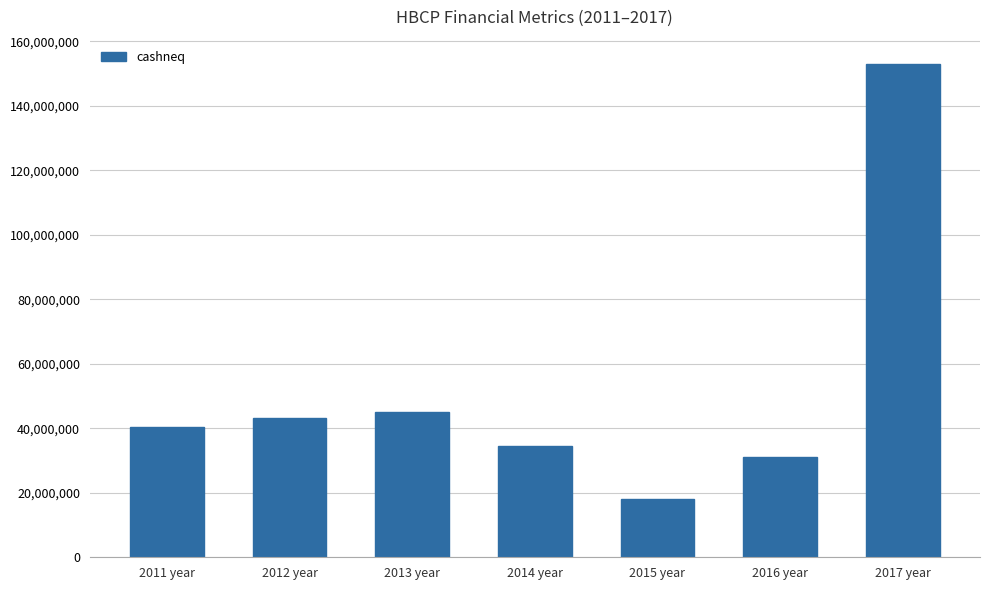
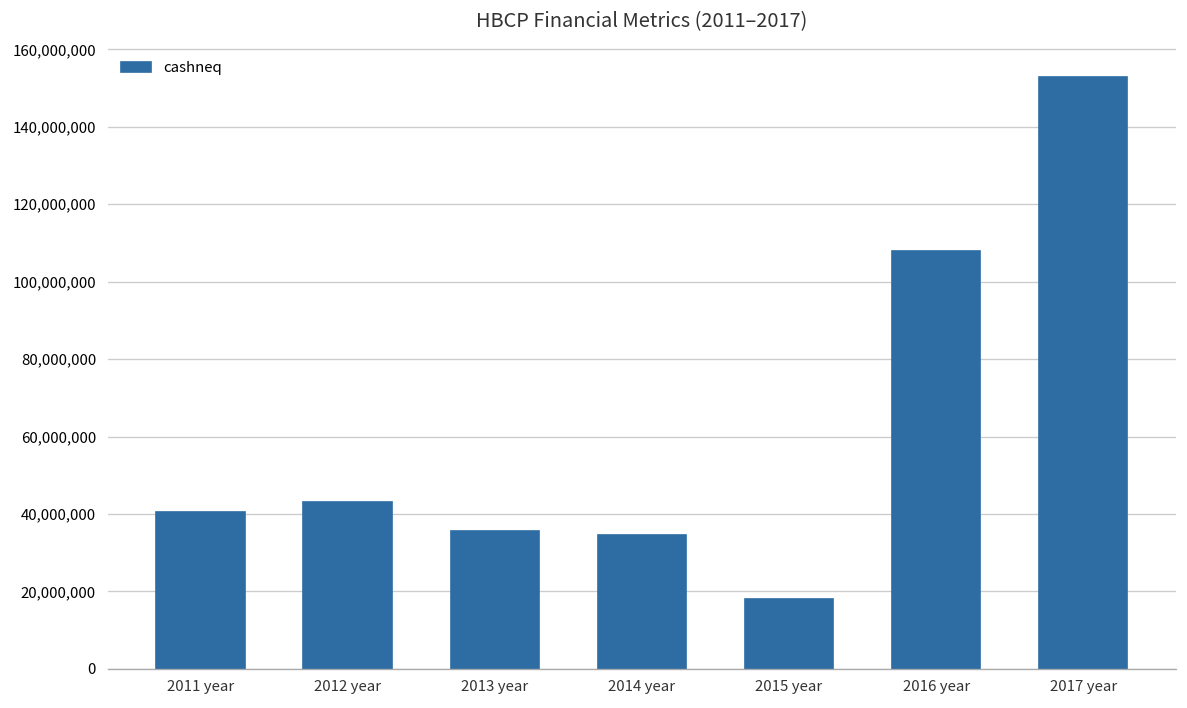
  {
    "2011 year": "40,000,000",
    "2012 year": "43,000,000",
-   "2013 year": "45,000,000",
+   "2013 year": "36,000,000",
    "2014 year": "35,000,000",
    "2015 year": "18,000,000",
-   "2016 year": "31,000,000",
+   "2016 year": "108,000,000",
    "2017 year": "153,000,000"
  }
